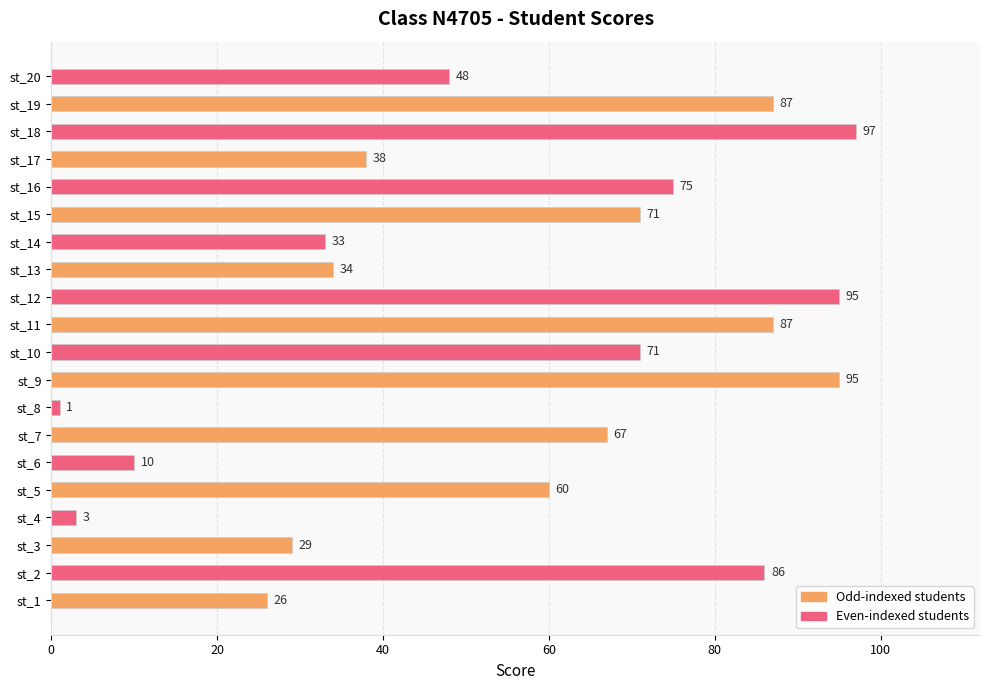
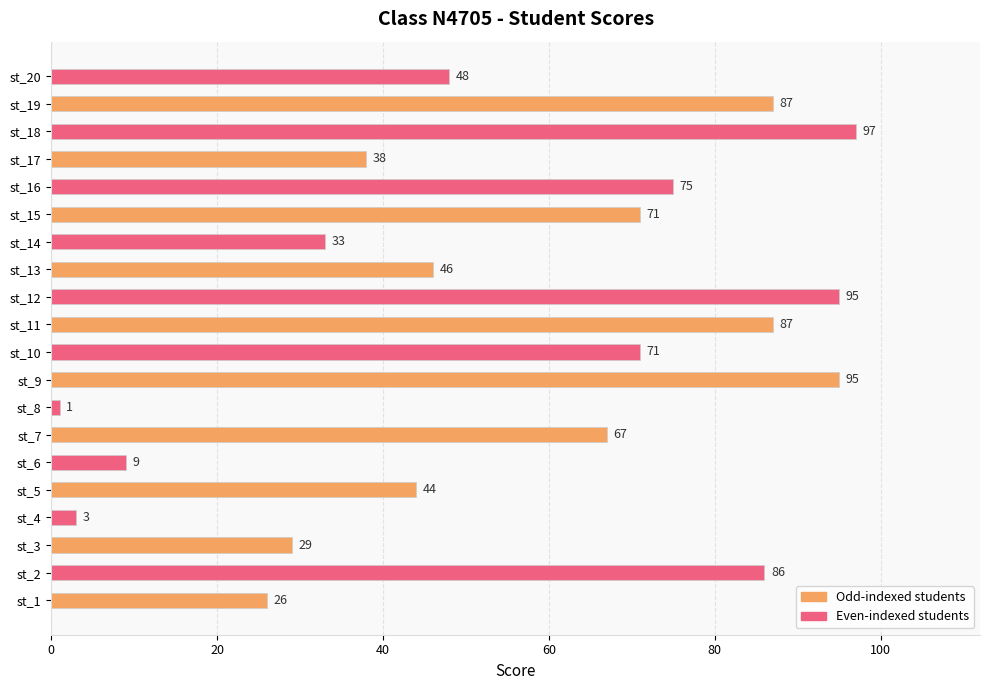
  {
    "st_20": 48,
    "st_19": 87,
    "st_18": 97,
    "st_17": 38,
    "st_16": 75,
    "st_15": 71,
    "st_14": 33,
-   "st_13": 34,
+   "st_13": 46,
    "st_12": 95,
    "st_11": 87,
    "st_10": 71,
    "st_9": 95,
    "st_8": 1,
    "st_7": 67,
-   "st_6": 10,
-   "st_5": 60,
+   "st_6": 9,
+   "st_5": 44,
    "st_4": 3,
    "st_3": 29,
    "st_2": 86,
    "st_1": 26
  }
